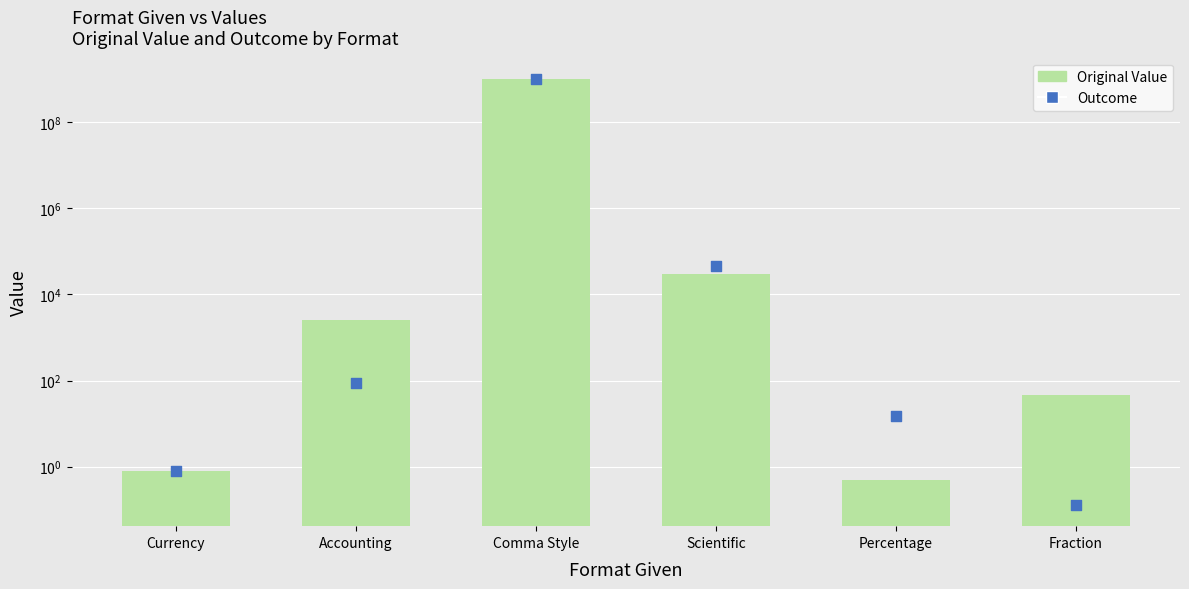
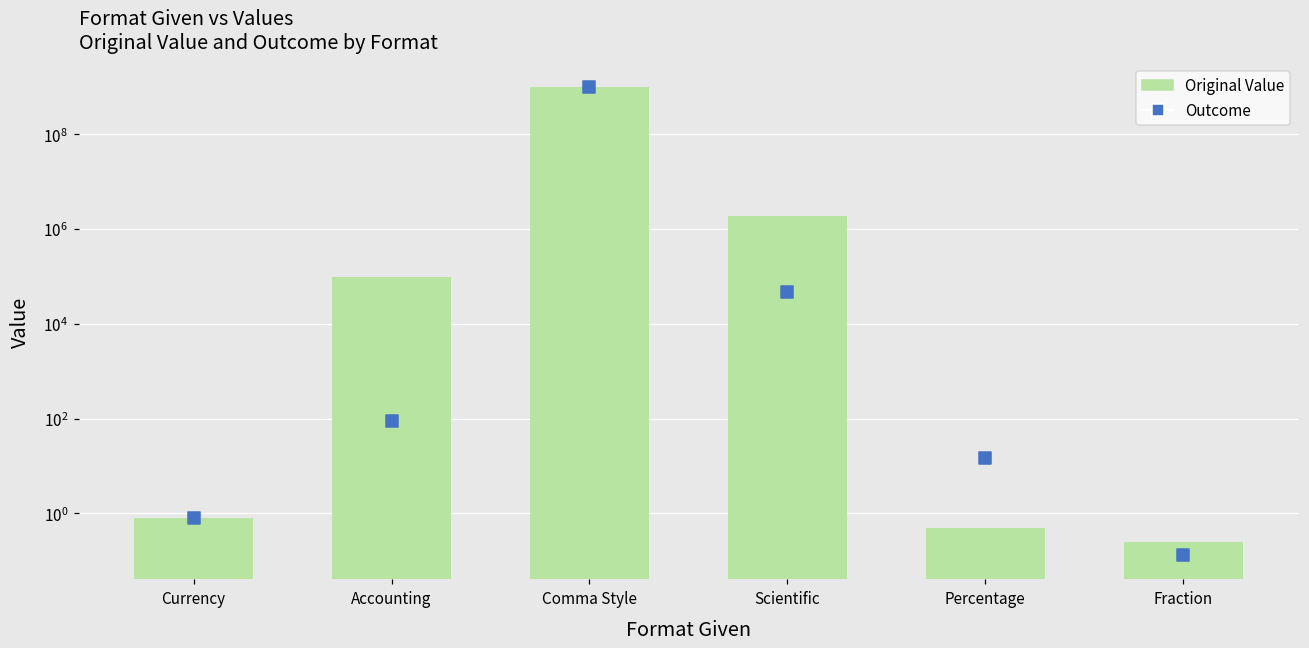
  {
    "Original Value": {
      "Currency": 0.8,
-     "Accounting": 3000,
+     "Accounting": 100000,
      "Comma Style": 1000000000,
-     "Scientific": 30000,
+     "Scientific": 2000000,
      "Percentage": 0.5,
-     "Fraction": 50
+     "Fraction": 0.3
    }
  }
